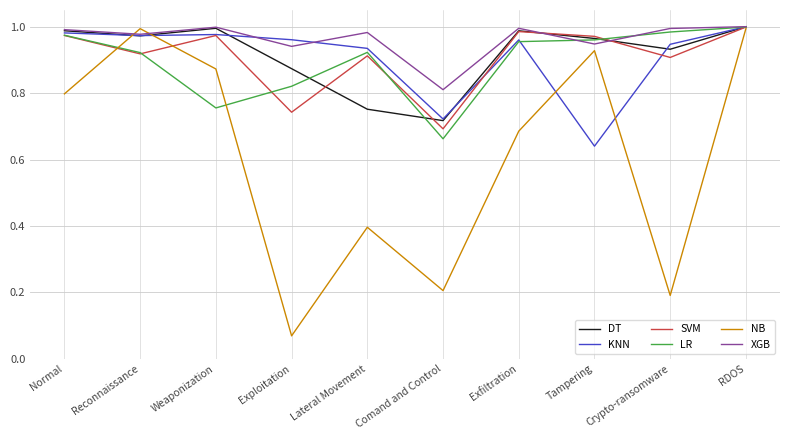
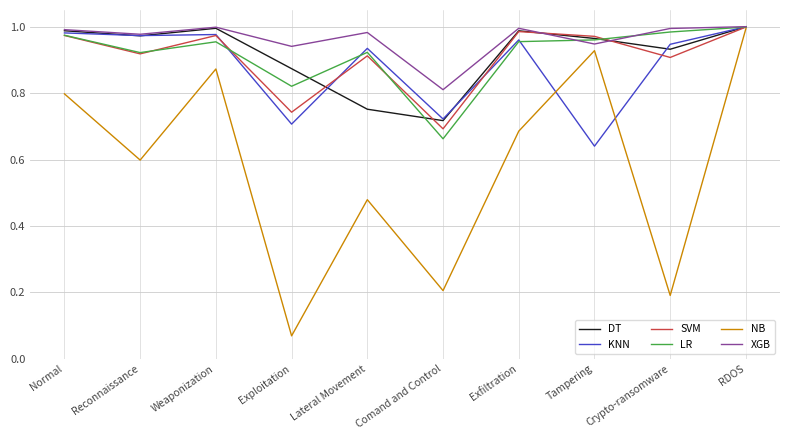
  {
    "DT": {
      "Exploitation": 0.87,
      "Lateral Movement": 0.75,
      "Crypto-ransomware": 0.93
    },
    "KNN": {
-     "Exploitation": 0.96,
+     "Exploitation": 0.71,
      "Lateral Movement": 0.93,
      "Tampering": 0.64,
      "Crypto-ransomware": 0.95
    },
    "SVM": {
      "Exploitation": 0.74,
      "Lateral Movement": 0.91,
      "Comand and Control": 0.69,
      "Crypto-ransomware": 0.91
    },
    "LR": {
-     "Weaponization": 0.76,
+     "Weaponization": 0.95,
      "Exploitation": 0.82,
      "Lateral Movement": 0.92,
      "Comand and Control": 0.66,
      "Crypto-ransomware": 0.98
    },
    "NB": {
      "Normal": 0.80,
-     "Reconnaissance": 0.99,
+     "Reconnaissance": 0.60,
      "Weaponization": 0.87,
      "Exploitation": 0.07,
-     "Lateral Movement": 0.40,
+     "Lateral Movement": 0.48,
      "Comand and Control": 0.21,
      "Exfiltration": 0.69,
      "Tampering": 0.93,
      "Crypto-ransomware": 0.19
    },
    "XGB": {
      "Exploitation": 0.94,
      "Lateral Movement": 0.98,
      "Comand and Control": 0.81,
      "Tampering": 0.95,
      "Crypto-ransomware": 0.99
    }
  }
